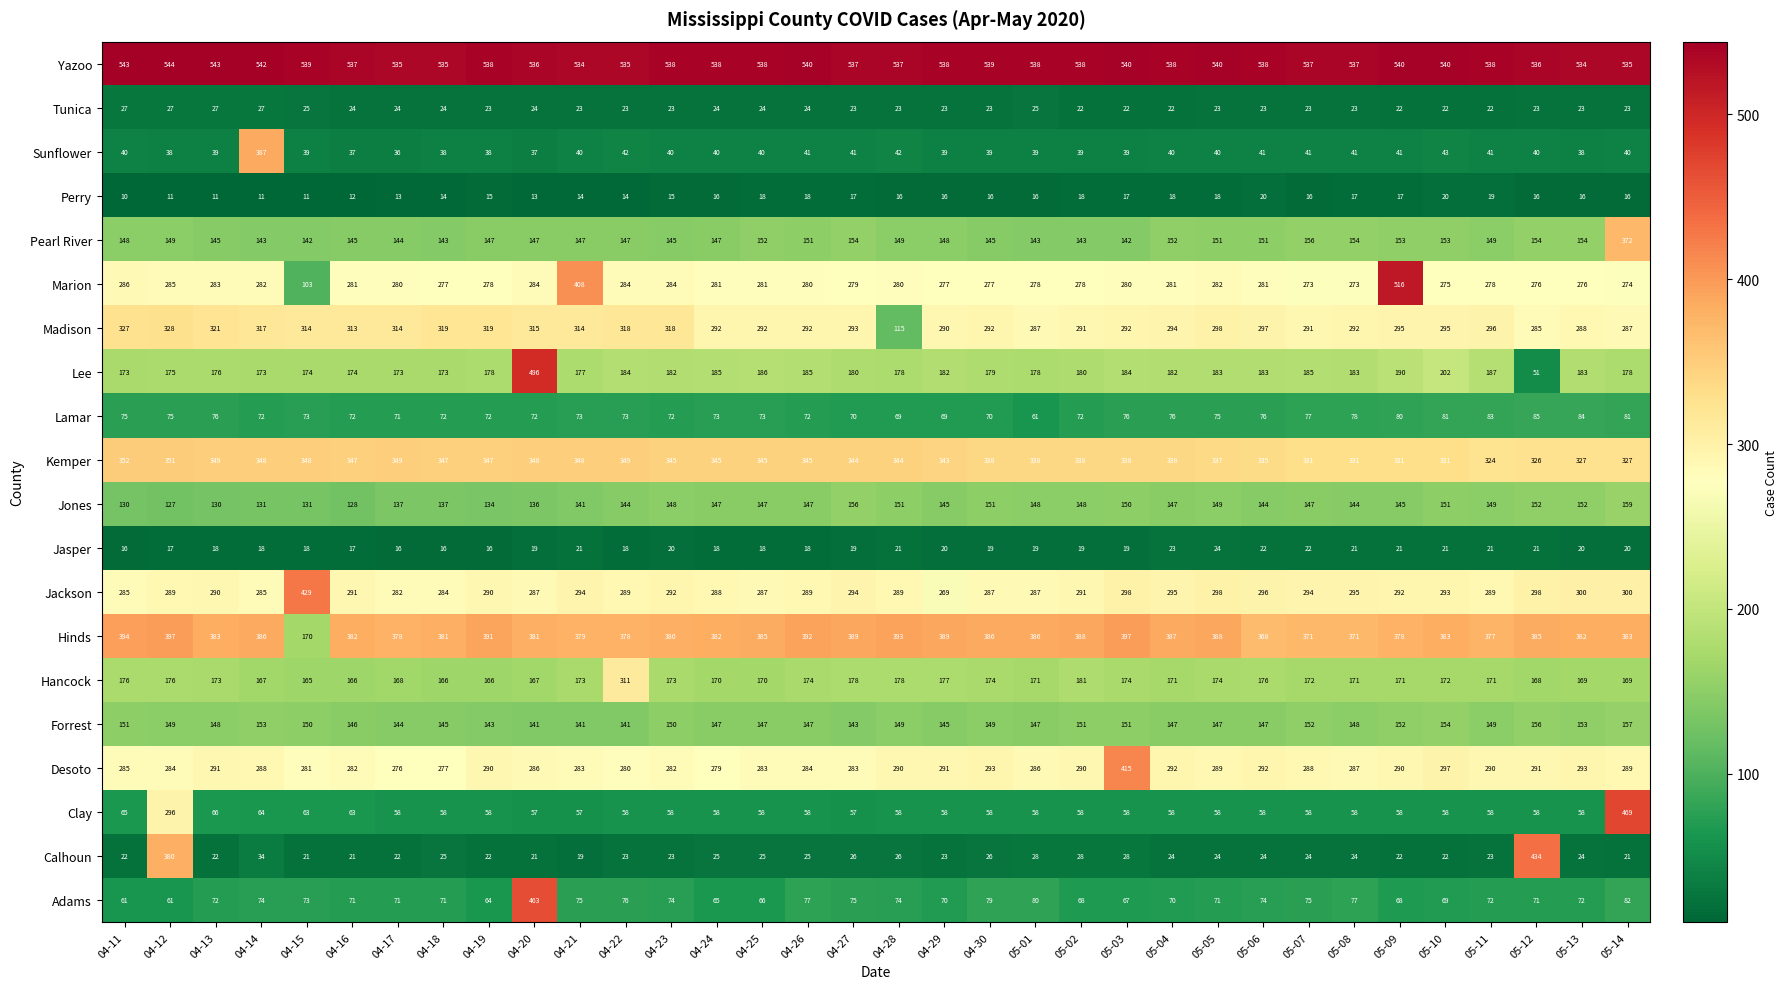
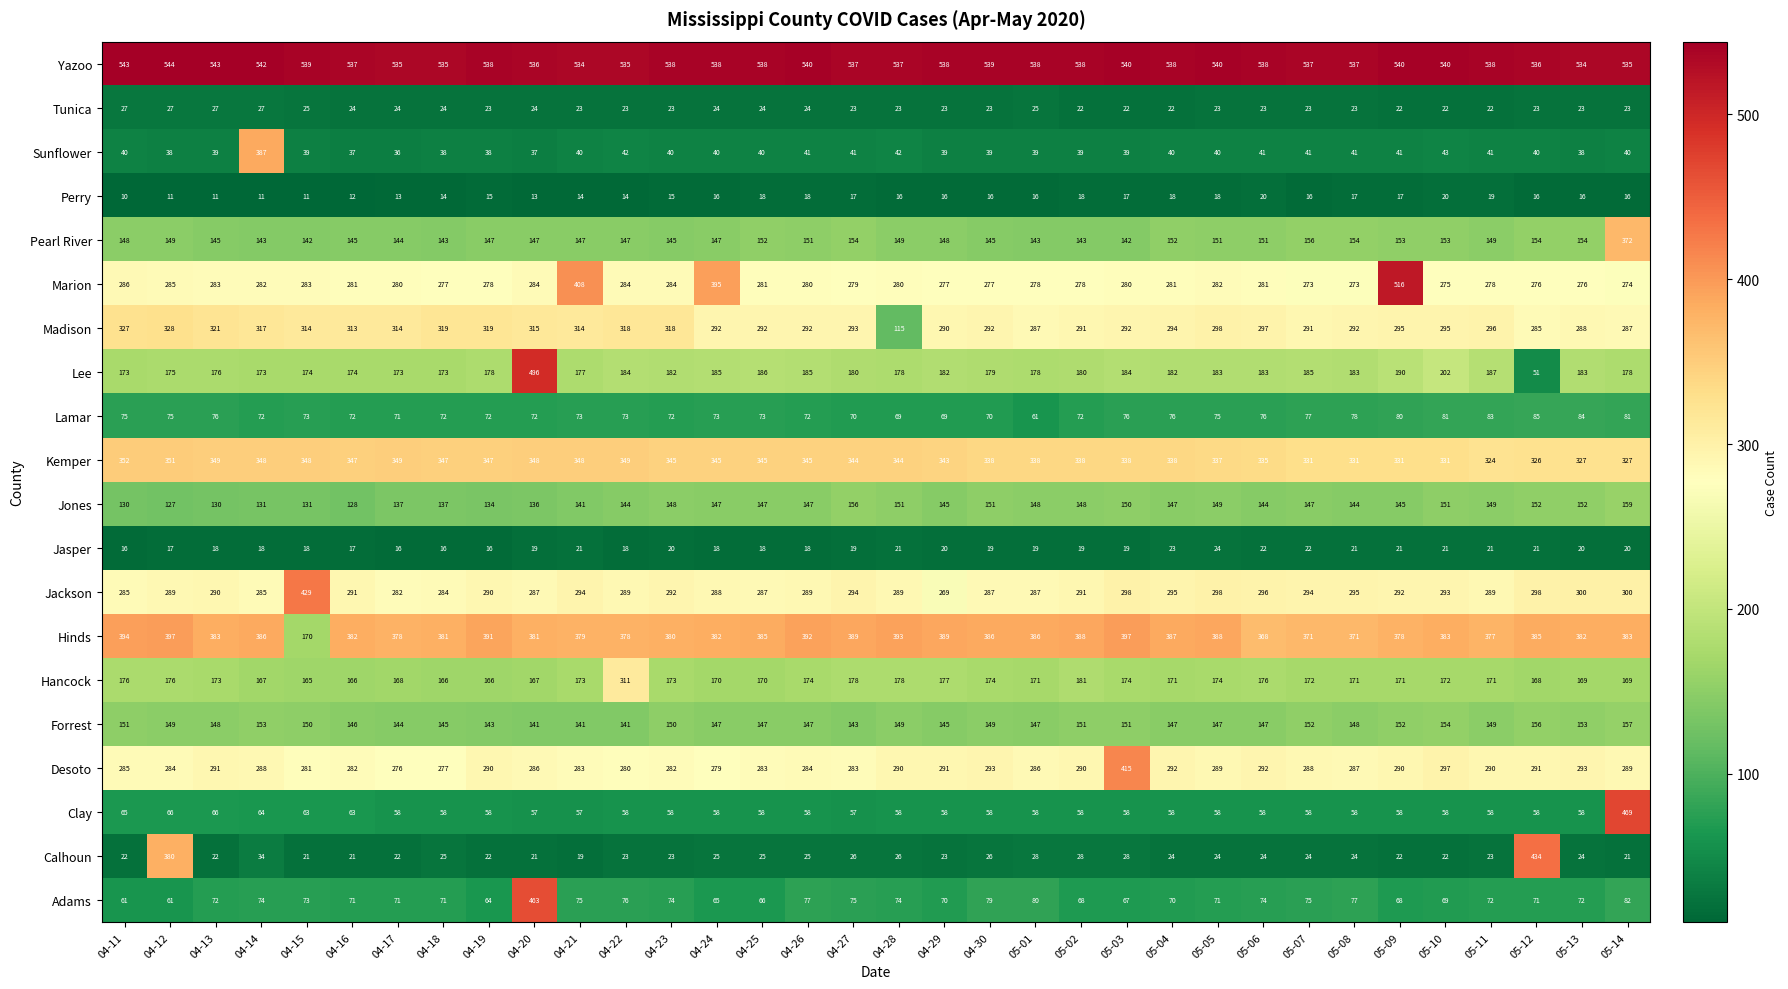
  {
    "Marion": {
      "04-11": 286,
      "04-12": 285,
      "04-13": 283,
      "04-14": 282,
-     "04-15": 103,
+     "04-15": 283,
      "04-16": 281,
      "04-17": 280,
      "04-18": 277,
      "04-19": 278,
      "04-20": 284,
      "04-21": 408,
      "04-22": 284,
      "04-23": 284,
-     "04-24": 281,
+     "04-24": 395,
      "04-25": 281,
      "04-26": 280,
      "04-27": 279,
      "04-28": 280,
      "04-29": 277,
      "04-30": 277,
      "05-01": 278,
      "05-02": 278,
      "05-03": 280,
      "05-04": 281,
      "05-05": 282,
      "05-06": 281,
      "05-07": 273,
      "05-08": 273,
      "05-09": 516,
      "05-10": 275,
      "05-11": 278,
      "05-12": 276,
      "05-13": 276,
      "05-14": 274
    },
    "Clay": {
      "04-11": 65,
-     "04-12": 296,
+     "04-12": 66,
      "04-13": 66,
      "04-14": 64,
      "04-15": 63,
      "04-16": 63,
      "04-17": 58,
      "04-18": 58,
      "04-19": 58,
      "04-20": 57,
      "04-21": 57,
      "04-22": 58,
      "04-23": 58,
      "04-24": 58,
      "04-25": 58,
      "04-26": 58,
      "04-27": 57,
      "04-28": 58,
      "04-29": 58,
      "04-30": 58,
      "05-01": 58,
      "05-02": 58,
      "05-03": 58,
      "05-04": 58,
      "05-05": 58,
      "05-06": 58,
      "05-07": 58,
      "05-08": 58,
      "05-09": 58,
      "05-10": 58,
      "05-11": 58,
      "05-12": 58,
      "05-13": 58,
      "05-14": 469
    }
  }
